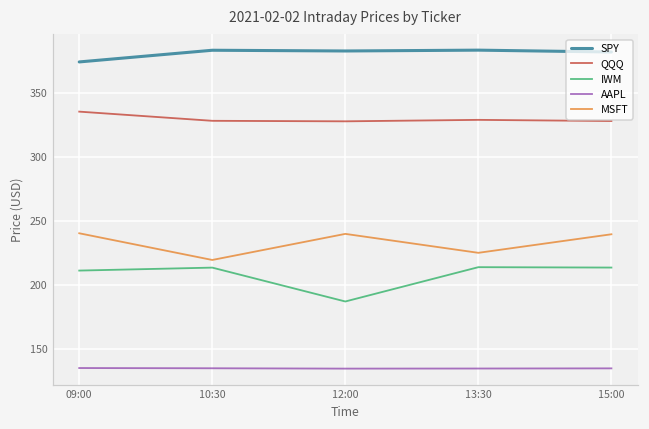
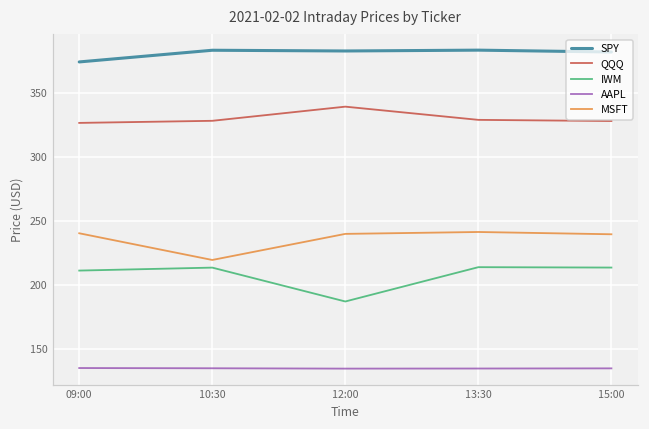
  {
    "SPY": {
      "09:00": 374,
      "10:30": 383,
      "12:00": 382,
      "13:30": 383
    },
    "QQQ": {
-     "09:00": 335,
+     "09:00": 326,
      "10:30": 328,
-     "12:00": 328,
+     "12:00": 339,
      "13:30": 329
    },
    "IWM": {
      "09:00": 211,
      "10:30": 214,
      "12:00": 187,
      "13:30": 214,
      "15:00": 214
    },
    "AAPL": {
      "09:00": 135,
      "10:30": 135,
      "12:00": 135,
      "13:30": 135,
      "15:00": 135
    },
    "MSFT": {
      "09:00": 240,
      "10:30": 219,
      "12:00": 240,
-     "13:30": 225,
+     "13:30": 241,
      "15:00": 240
    }
  }
